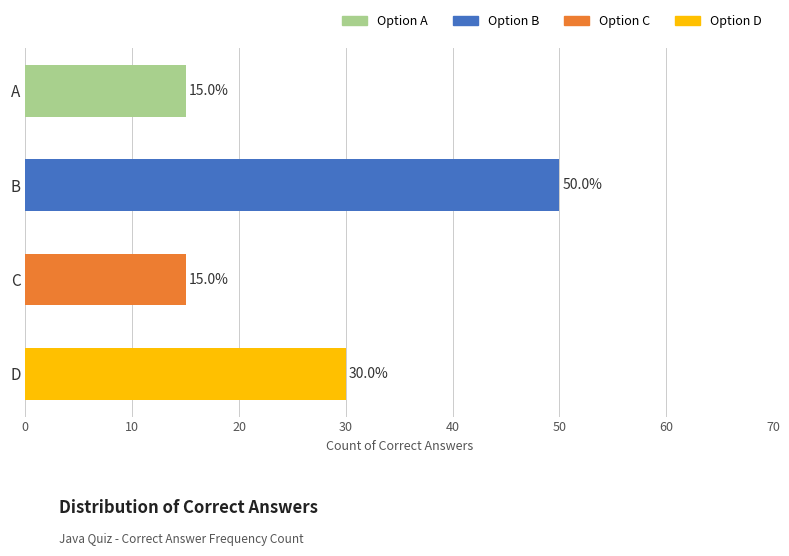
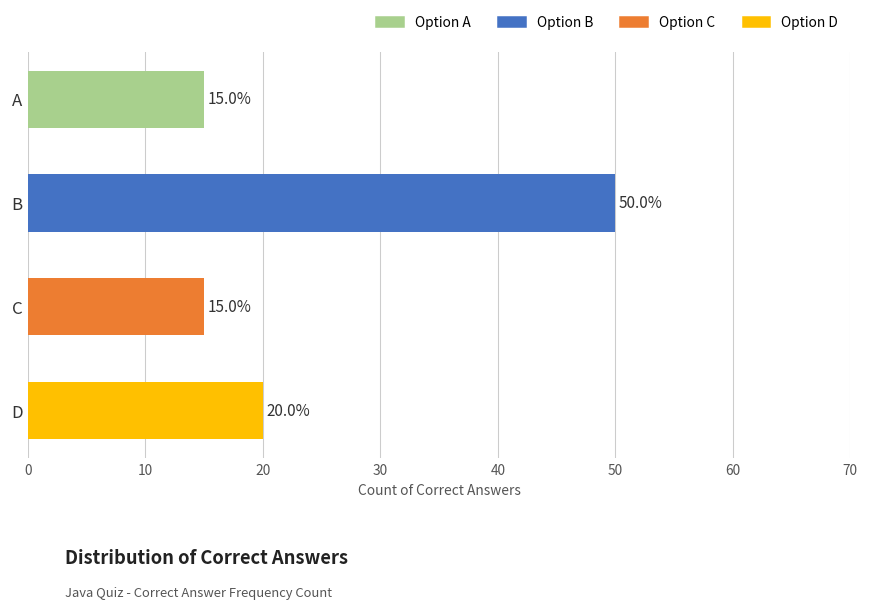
  {
    "A": "15.0%",
    "B": "50.0%",
    "C": "15.0%",
-   "D": "30.0%"
+   "D": "20.0%"
  }
